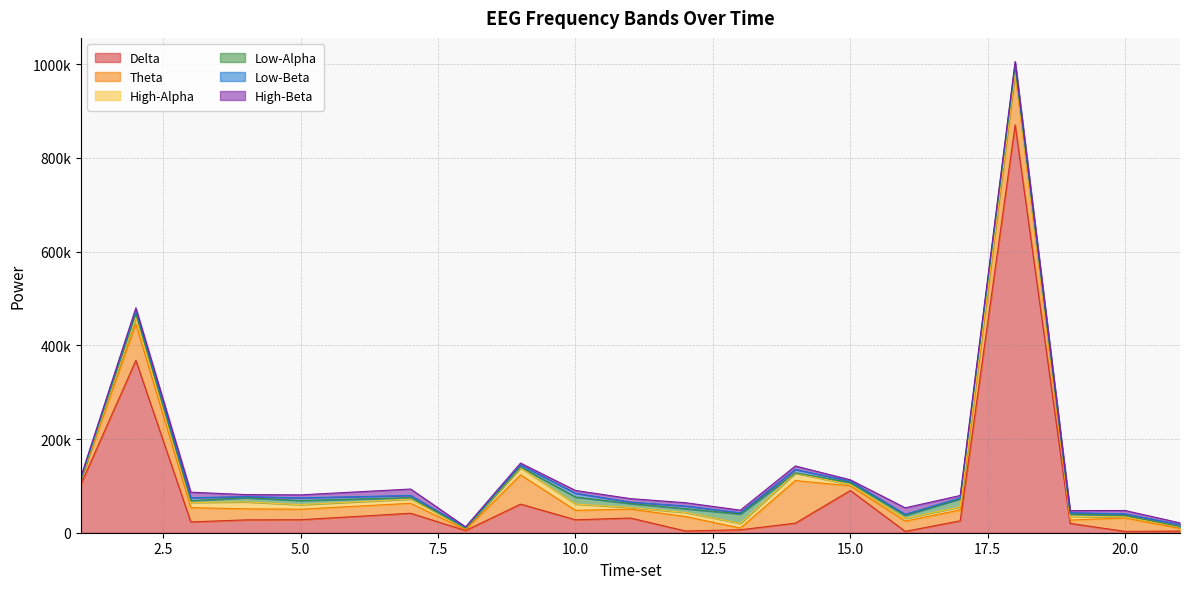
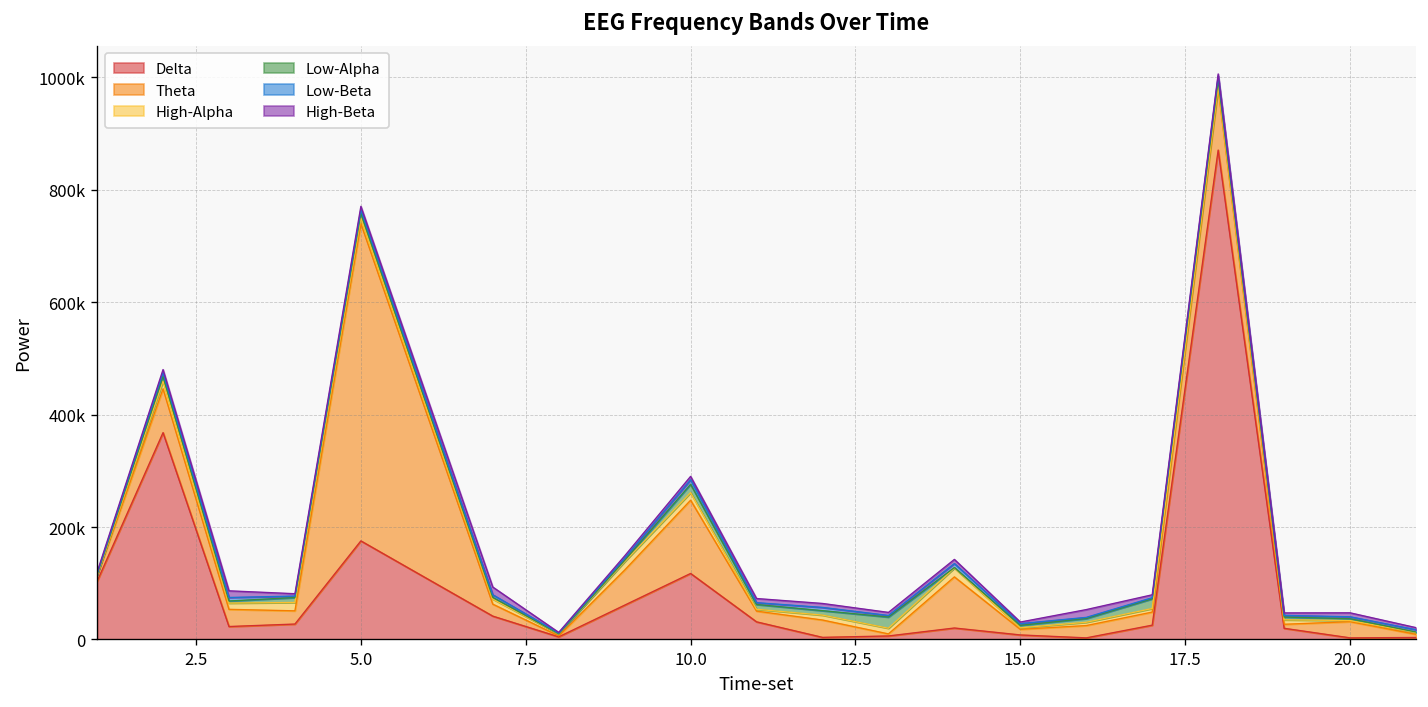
  {
    "Delta": {
-     "5.0": 30000,
-     "10.0": 30000,
-     "15.0": 90000,
+     "5.0": 180000,
+     "10.0": 120000,
+     "15.0": 10000,
      "20.0": 0
    },
    "Theta": {
-     "5.0": 20000,
-     "10.0": 20000
+     "5.0": 560000,
+     "10.0": 130000
    },
    "High-Alpha": {
      "5.0": 10000,
      "10.0": 10000
    },
    "Low-Alpha": {
      "5.0": 10000,
      "10.0": 10000
    },
    "Low-Beta": {
      "5.0": 10000,
      "10.0": 10000
    },
    "High-Beta": {
      "5.0": 10000,
      "10.0": 10000,
      "20.0": 10000
    }
  }
